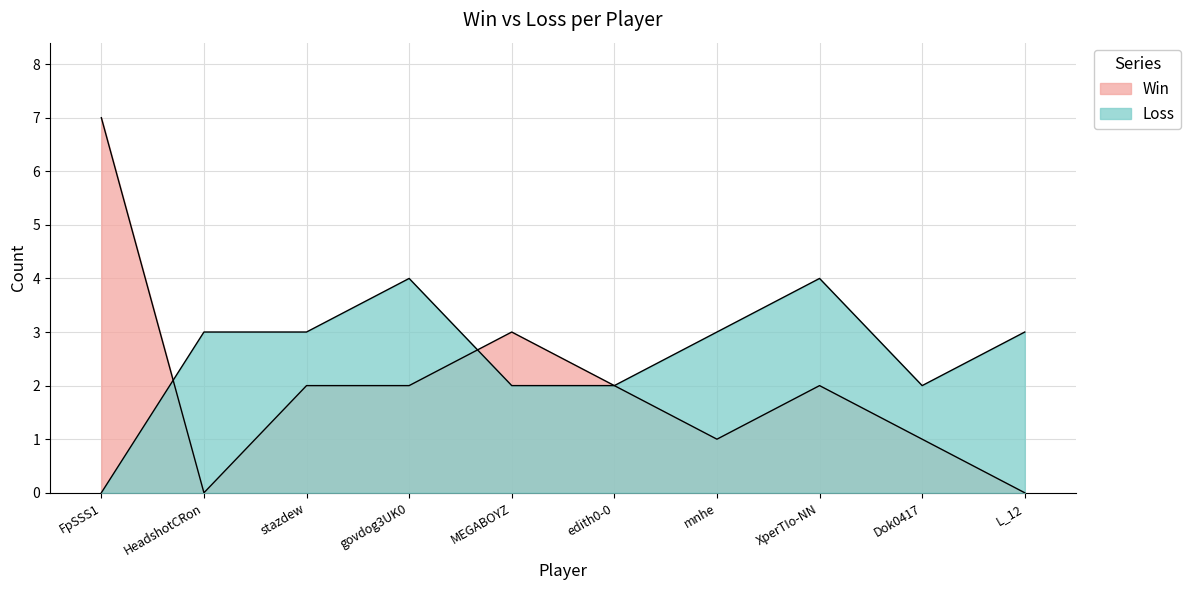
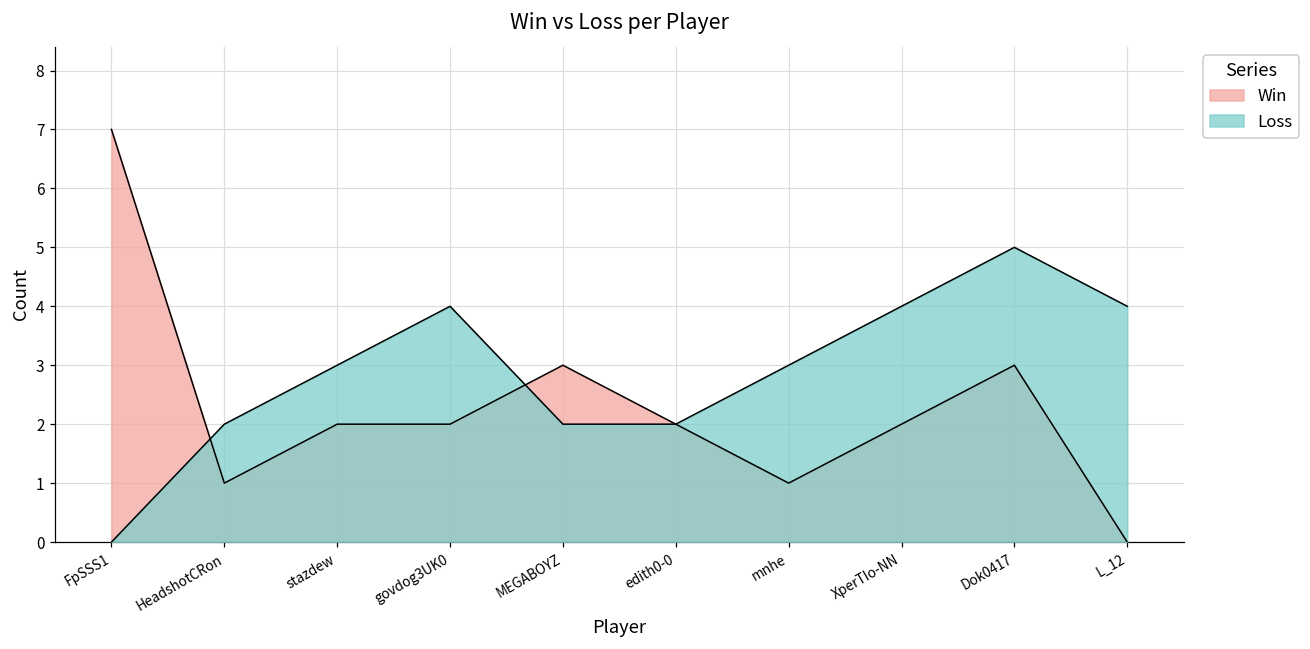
  {
    "Win": {
      "FpSSS1": 7,
-     "HeadshotCRon": 0,
+     "HeadshotCRon": 1,
      "stazdew": 2,
      "govdog3UK0": 2,
      "MEGABOYZ": 3,
      "mnhe": 1,
      "XperTIo-NN": 2,
-     "Dok0417": 1,
+     "Dok0417": 3,
      "L_12": 0
    },
    "Loss": {
      "FpSSS1": 0,
-     "HeadshotCRon": 3,
+     "HeadshotCRon": 2,
      "stazdew": 3,
      "govdog3UK0": 4,
      "MEGABOYZ": 2,
      "mnhe": 3,
      "XperTIo-NN": 4,
-     "Dok0417": 2,
-     "L_12": 3
+     "Dok0417": 5,
+     "L_12": 4
    }
  }
